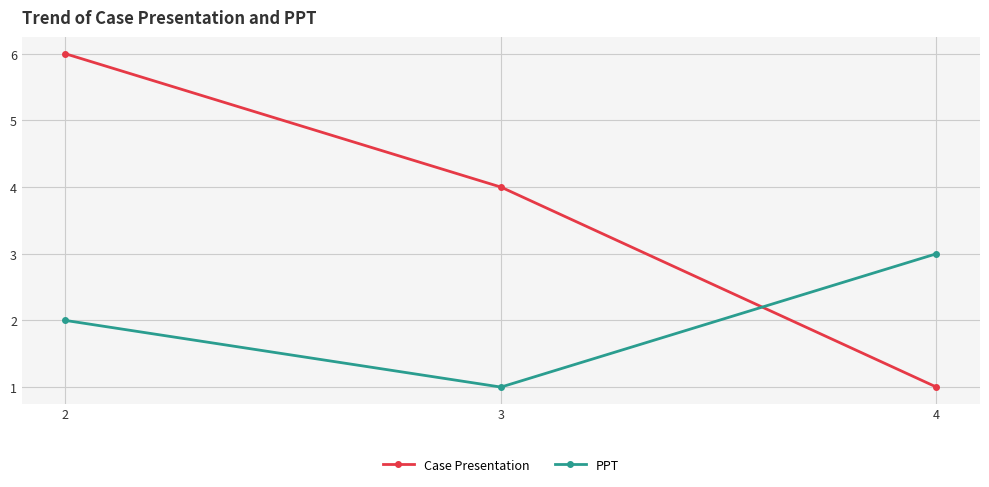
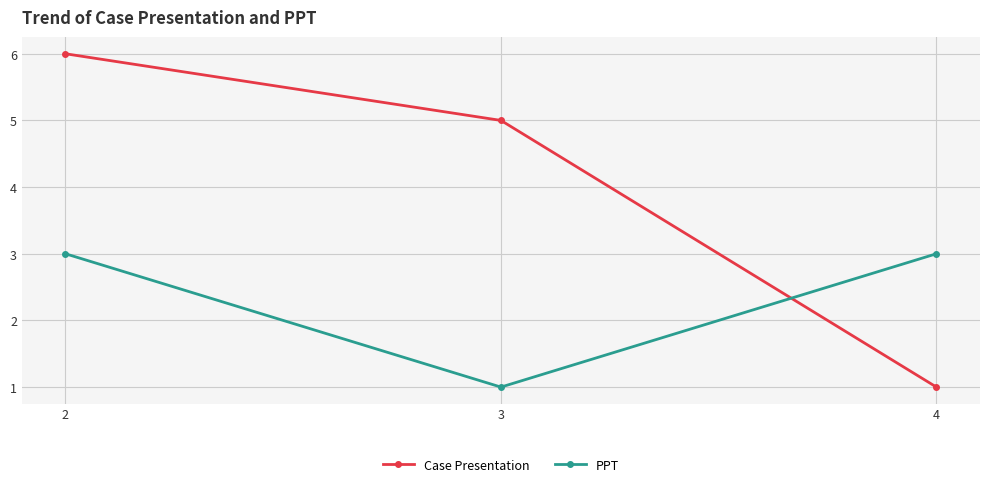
  {
    "Case Presentation": {
      "2": 6,
-     "3": 4,
+     "3": 5,
      "4": 1
    },
    "PPT": {
-     "2": 2,
+     "2": 3,
      "3": 1,
      "4": 3
    }
  }
